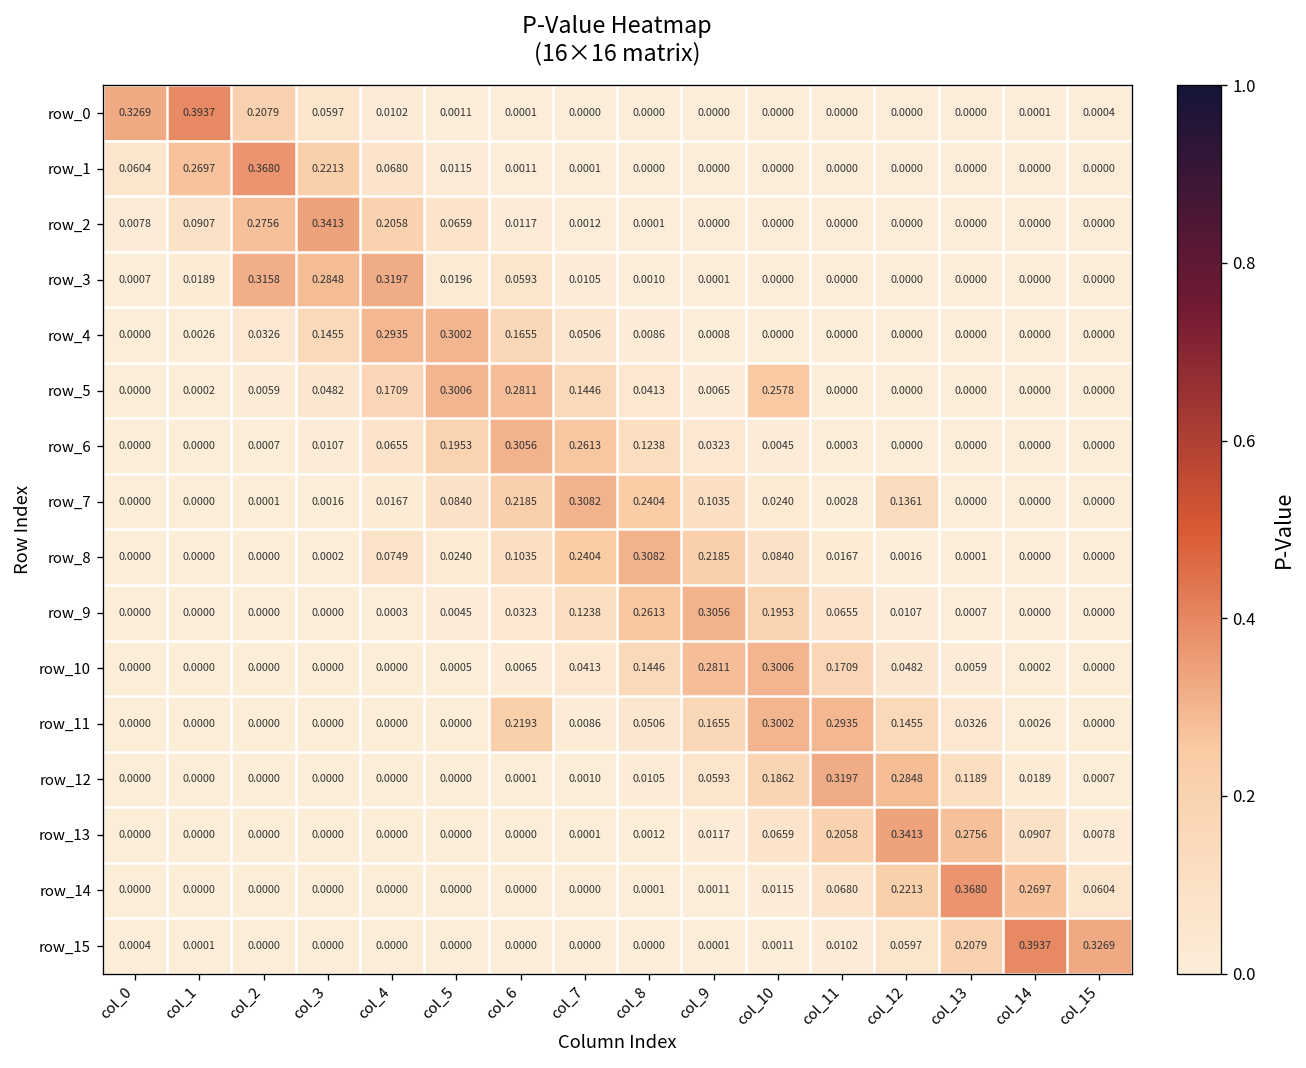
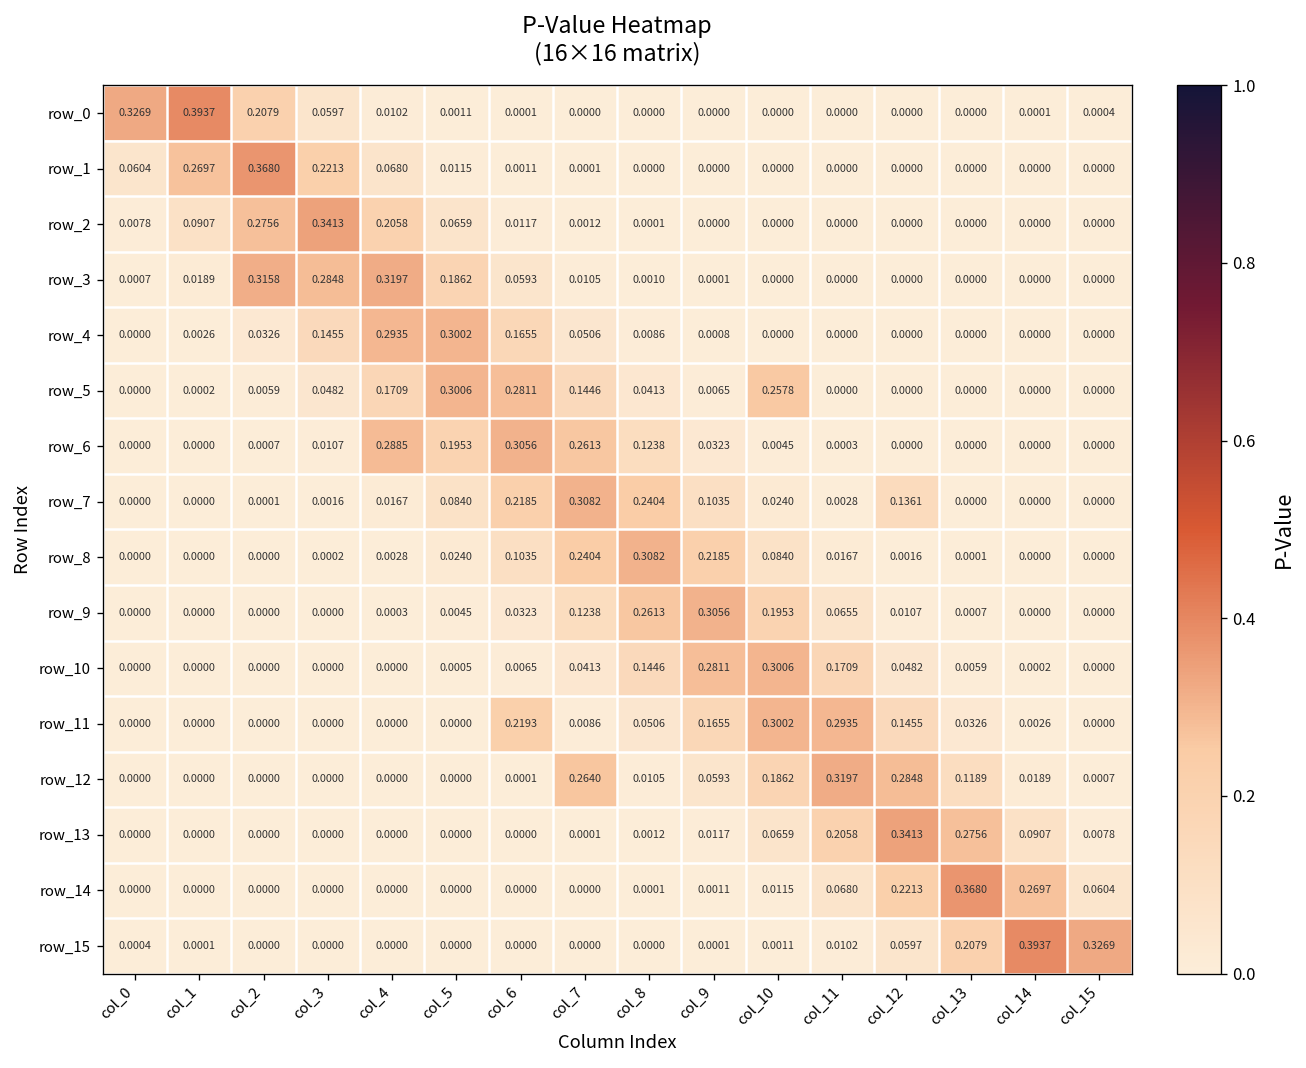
  {
    "row_3": {
      "col_0": 0.0007,
      "col_1": 0.0189,
      "col_2": 0.3158,
      "col_3": 0.2848,
      "col_4": 0.3197,
-     "col_5": 0.0196,
+     "col_5": 0.1862,
      "col_6": 0.0593,
      "col_7": 0.0105,
      "col_8": 0.0010,
      "col_9": 0.0001,
      "col_10": 0.0000,
      "col_11": 0.0000,
      "col_12": 0.0000,
      "col_13": 0.0000,
      "col_14": 0.0000,
      "col_15": 0.0000
    },
    "row_6": {
      "col_0": 0.0000,
      "col_1": 0.0000,
      "col_2": 0.0007,
      "col_3": 0.0107,
-     "col_4": 0.0655,
+     "col_4": 0.2885,
      "col_5": 0.1953,
      "col_6": 0.3056,
      "col_7": 0.2613,
      "col_8": 0.1238,
      "col_9": 0.0323,
      "col_10": 0.0045,
      "col_11": 0.0003,
      "col_12": 0.0000,
      "col_13": 0.0000,
      "col_14": 0.0000,
      "col_15": 0.0000
    },
    "row_8": {
      "col_0": 0.0000,
      "col_1": 0.0000,
      "col_2": 0.0000,
      "col_3": 0.0002,
-     "col_4": 0.0749,
+     "col_4": 0.0028,
      "col_5": 0.0240,
      "col_6": 0.1035,
      "col_7": 0.2404,
      "col_8": 0.3082,
      "col_9": 0.2185,
      "col_10": 0.0840,
      "col_11": 0.0167,
      "col_12": 0.0016,
      "col_13": 0.0001,
      "col_14": 0.0000,
      "col_15": 0.0000
    },
    "row_12": {
      "col_0": 0.0000,
      "col_1": 0.0000,
      "col_2": 0.0000,
      "col_3": 0.0000,
      "col_4": 0.0000,
      "col_5": 0.0000,
      "col_6": 0.0001,
-     "col_7": 0.0010,
+     "col_7": 0.2640,
      "col_8": 0.0105,
      "col_9": 0.0593,
      "col_10": 0.1862,
      "col_11": 0.3197,
      "col_12": 0.2848,
      "col_13": 0.1189,
      "col_14": 0.0189,
      "col_15": 0.0007
    }
  }
